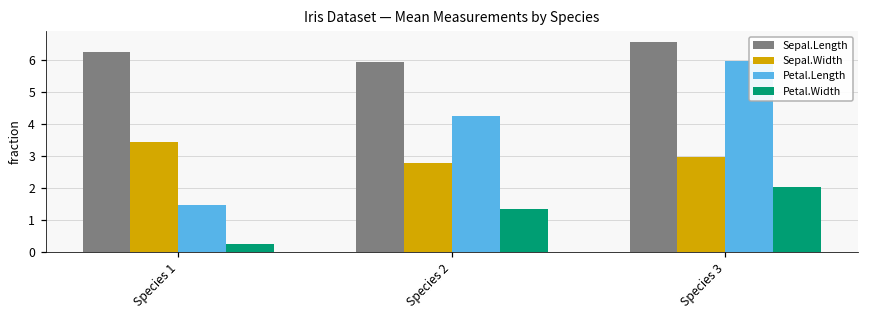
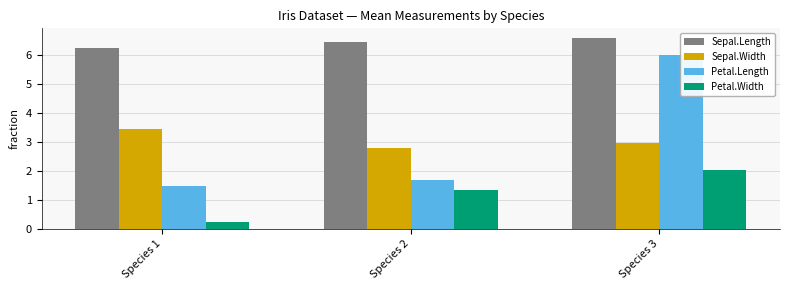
  {
    "Sepal.Length": {
      "Species 1": 6.3,
-     "Species 2": 5.9,
+     "Species 2": 6.4,
      "Species 3": 6.6
    },
    "Sepal.Width": {
      "Species 1": 3.4,
      "Species 2": 2.8,
      "Species 3": 3.0
    },
    "Petal.Length": {
      "Species 1": 1.5,
-     "Species 2": 4.3
+     "Species 2": 1.7
    },
    "Petal.Width": {
      "Species 1": 0.2,
      "Species 2": 1.3,
      "Species 3": 2.0
    }
  }
